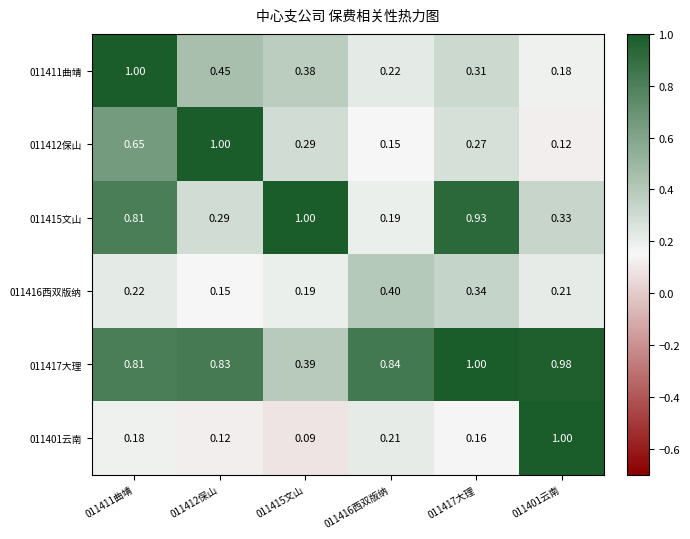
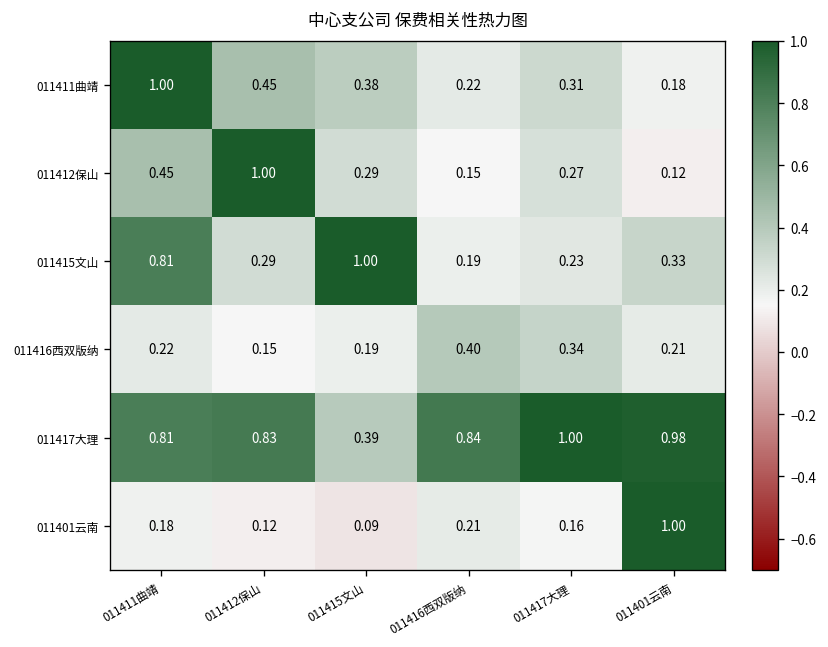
  {
    "011411曲靖": {
      "011411曲靖": 1.00,
      "011412保山": 0.45,
      "011415文山": 0.38,
      "011416西双版纳": 0.22,
      "011417大理": 0.31,
      "011401云南": 0.18
    },
    "011412保山": {
-     "011411曲靖": 0.65,
+     "011411曲靖": 0.45,
      "011412保山": 1.00,
      "011415文山": 0.29,
      "011416西双版纳": 0.15,
      "011417大理": 0.27,
      "011401云南": 0.12
    },
    "011415文山": {
      "011411曲靖": 0.81,
      "011412保山": 0.29,
      "011415文山": 1.00,
      "011416西双版纳": 0.19,
-     "011417大理": 0.93,
+     "011417大理": 0.23,
      "011401云南": 0.33
    },
    "011416西双版纳": {
      "011411曲靖": 0.22,
      "011412保山": 0.15,
      "011415文山": 0.19,
      "011416西双版纳": 0.40,
      "011417大理": 0.34,
      "011401云南": 0.21
    },
    "011417大理": {
      "011411曲靖": 0.81,
      "011412保山": 0.83,
      "011415文山": 0.39,
      "011416西双版纳": 0.84,
      "011417大理": 1.00,
      "011401云南": 0.98
    },
    "011401云南": {
      "011411曲靖": 0.18,
      "011412保山": 0.12,
      "011415文山": 0.09,
      "011416西双版纳": 0.21,
      "011417大理": 0.16,
      "011401云南": 1.00
    }
  }
